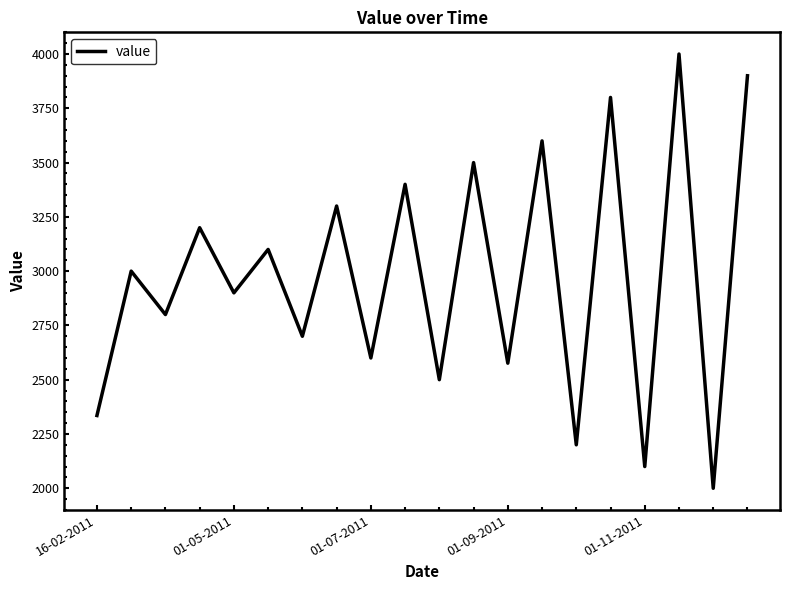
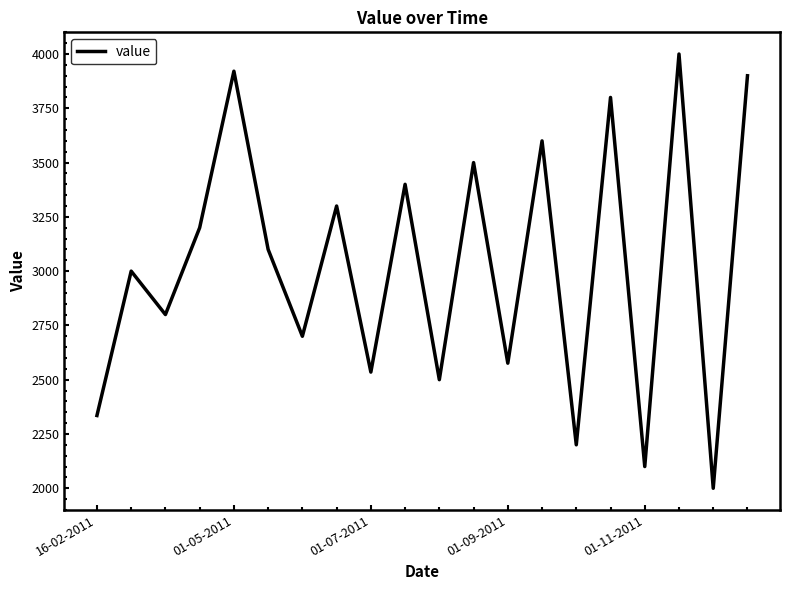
  {
    "16-02-2011": 2340,
-   "01-05-2011": 2900,
-   "01-07-2011": 2600,
+   "01-05-2011": 3920,
+   "01-07-2011": 2540,
    "01-09-2011": 2580,
    "01-11-2011": 2100
  }
